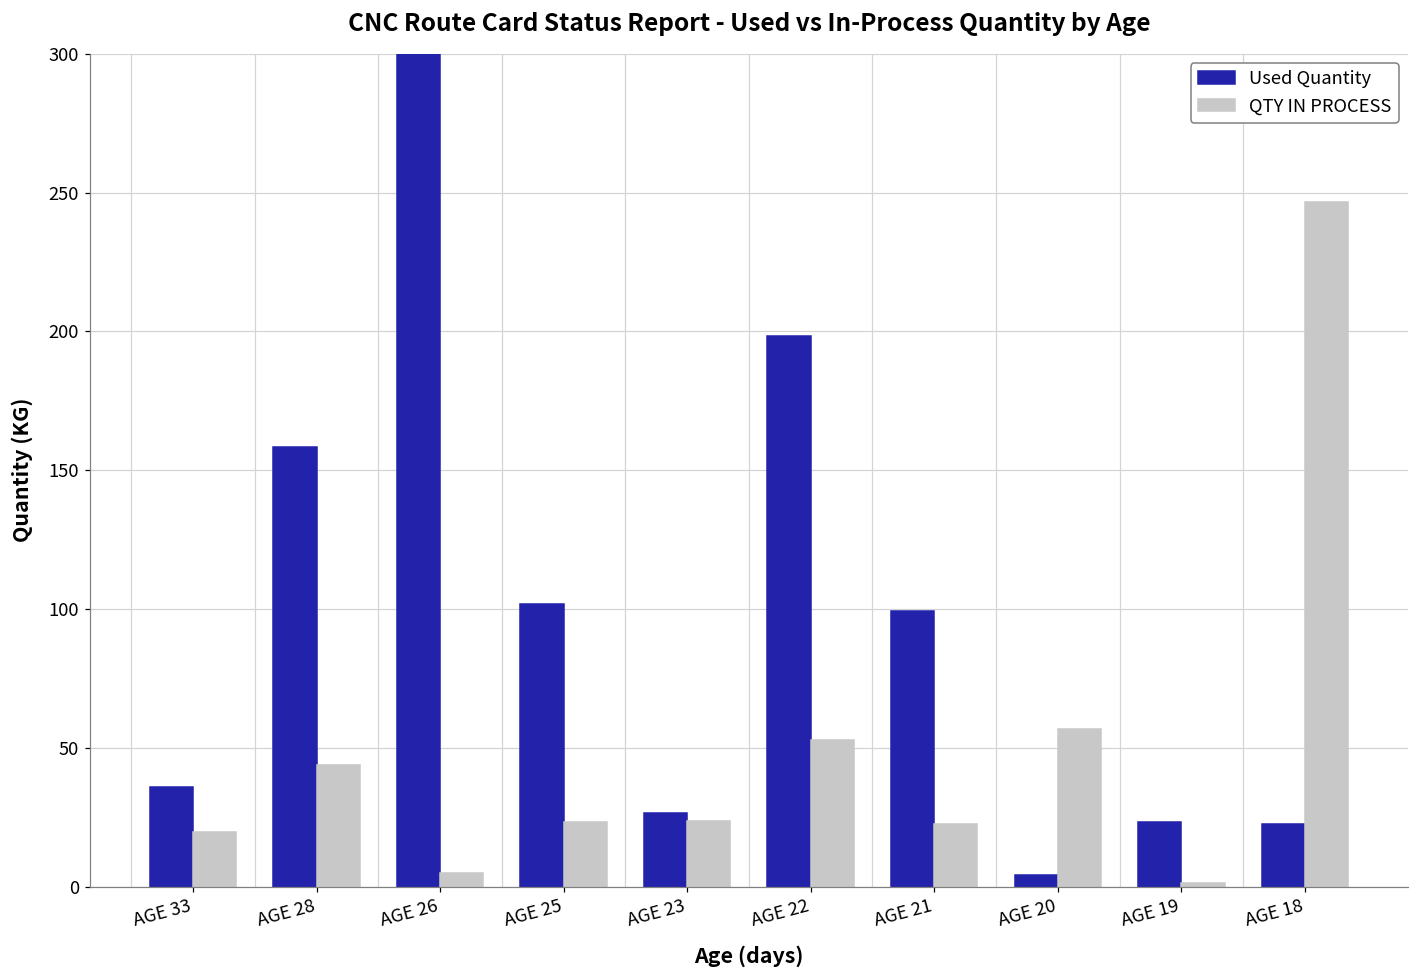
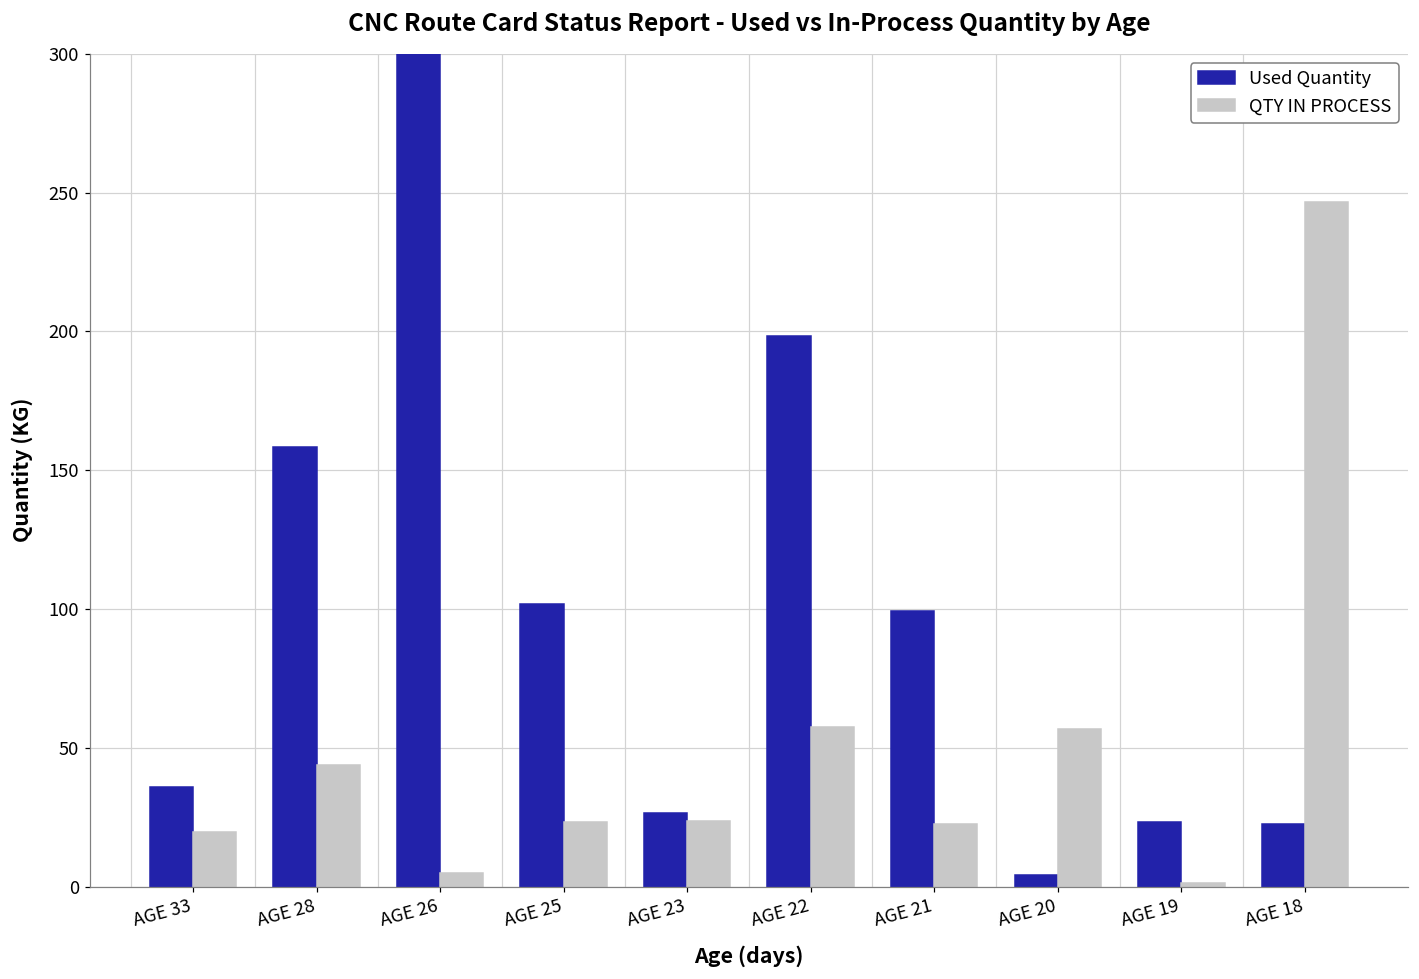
  {
    "Used Quantity": {
      "AGE 33": 36,
      "AGE 28": 158,
      "AGE 25": 102,
      "AGE 23": 26,
      "AGE 22": 198,
      "AGE 21": 99,
      "AGE 20": 4,
      "AGE 19": 23,
      "AGE 18": 23
    },
    "QTY IN PROCESS": {
      "AGE 33": 20,
      "AGE 28": 44,
      "AGE 26": 5,
      "AGE 25": 23,
      "AGE 23": 24,
-     "AGE 22": 53,
+     "AGE 22": 58,
      "AGE 21": 23,
      "AGE 20": 57,
      "AGE 19": 1,
      "AGE 18": 246
    }
  }
